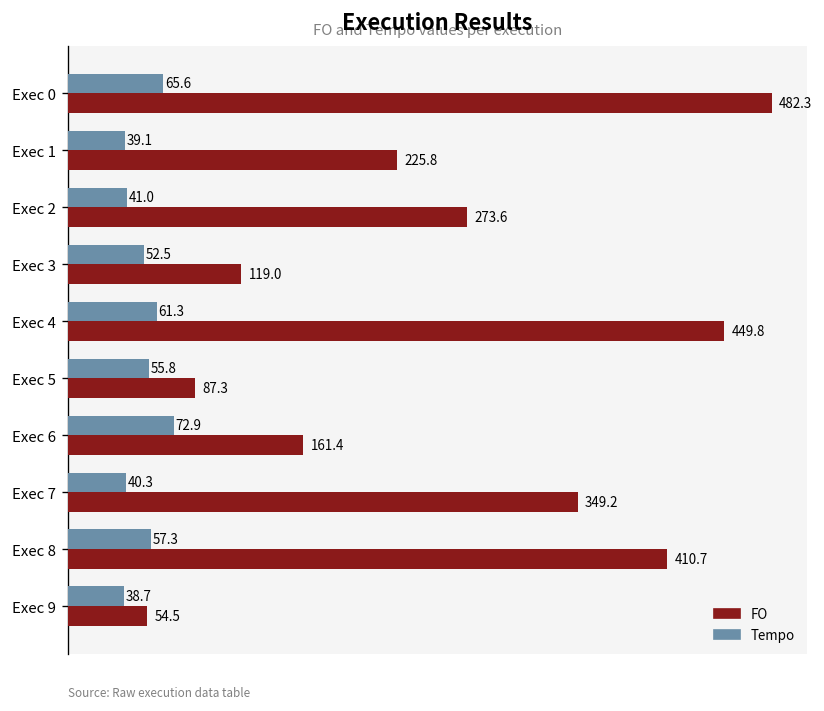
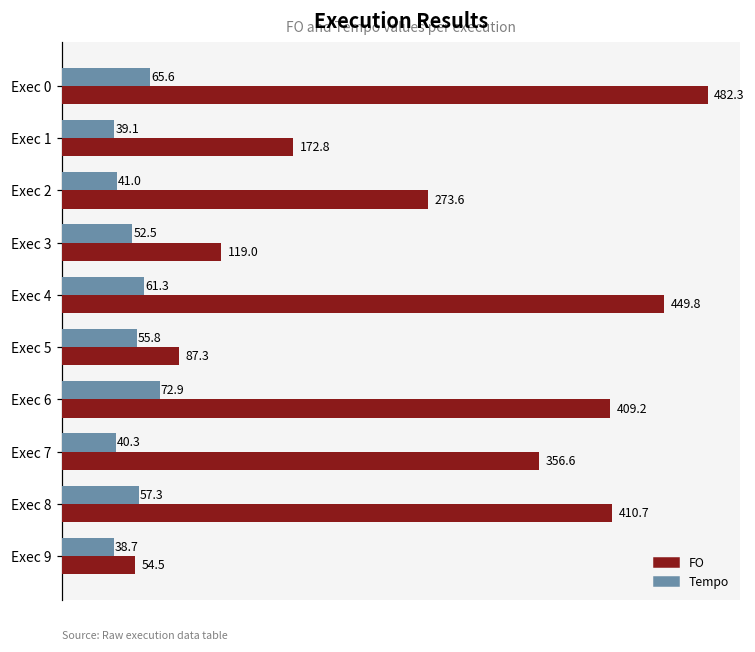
  {
    "FO": {
      "Exec 0": 482.3,
-     "Exec 1": 225.8,
+     "Exec 1": 172.8,
      "Exec 2": 273.6,
      "Exec 3": 119.0,
      "Exec 4": 449.8,
      "Exec 5": 87.3,
-     "Exec 6": 161.4,
-     "Exec 7": 349.2,
+     "Exec 6": 409.2,
+     "Exec 7": 356.6,
      "Exec 8": 410.7,
      "Exec 9": 54.5
    },
    "Tempo": {
      "Exec 0": 65.6,
      "Exec 1": 39.1,
      "Exec 2": 41.0,
      "Exec 3": 52.5,
      "Exec 4": 61.3,
      "Exec 5": 55.8,
      "Exec 6": 72.9,
      "Exec 7": 40.3,
      "Exec 8": 57.3,
      "Exec 9": 38.7
    }
  }
